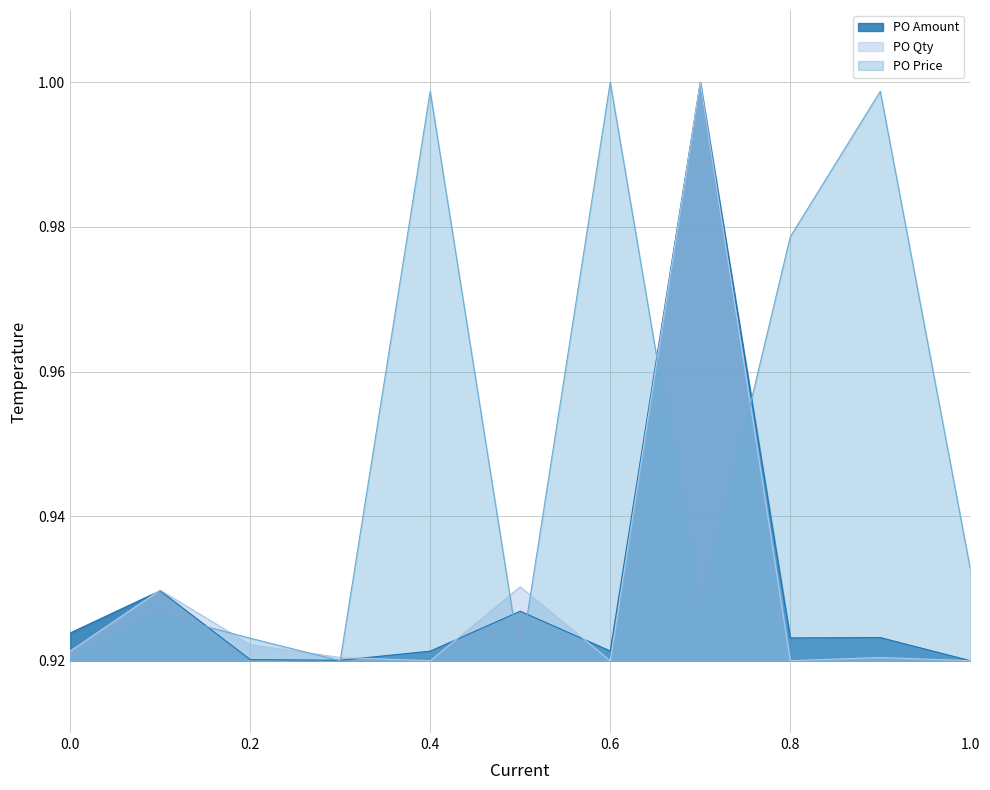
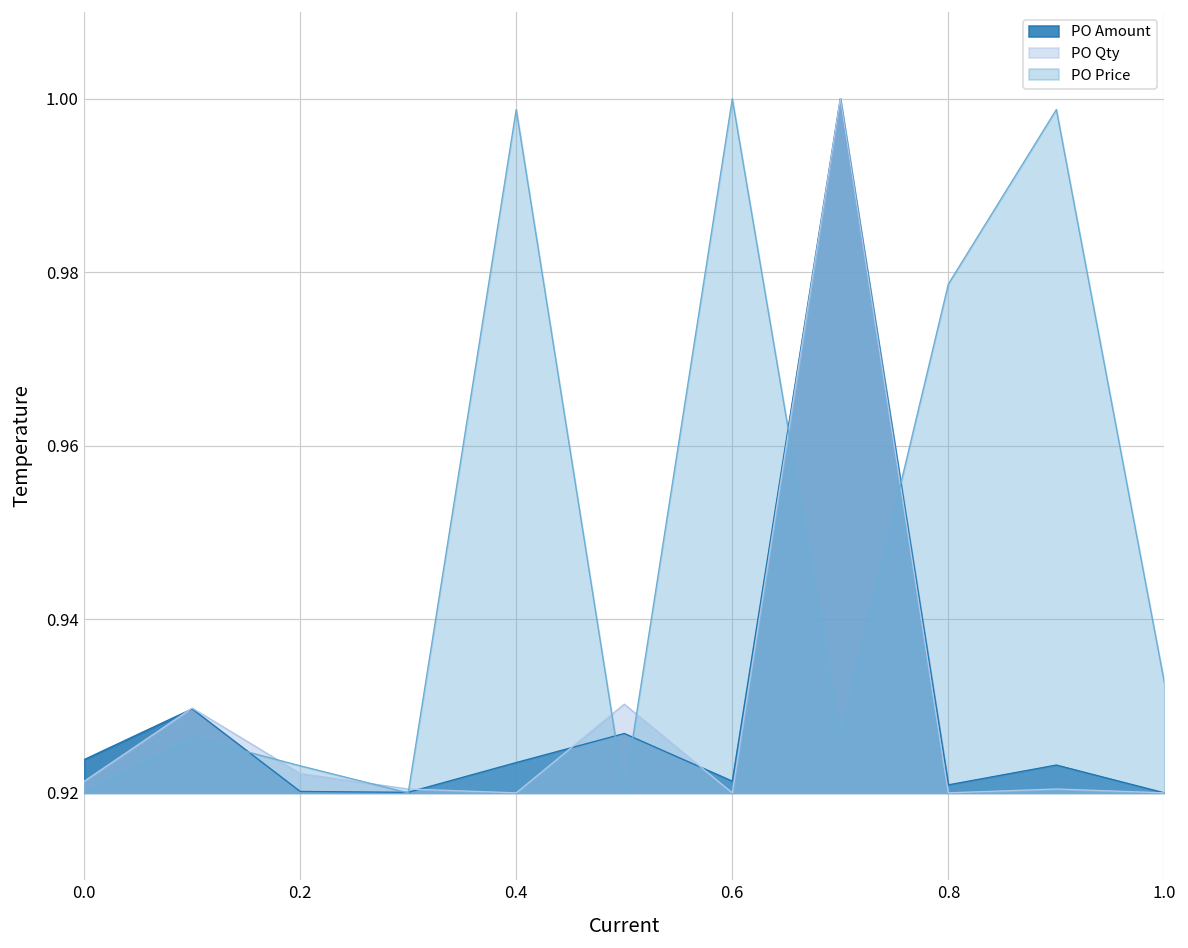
  {
    "PO Amount": {
      "0.0": 0.924,
      "0.2": 0.920,
-     "0.4": 0.921,
+     "0.4": 0.923,
      "0.6": 0.921,
-     "0.8": 0.923
+     "0.8": 0.921
    }
  }
